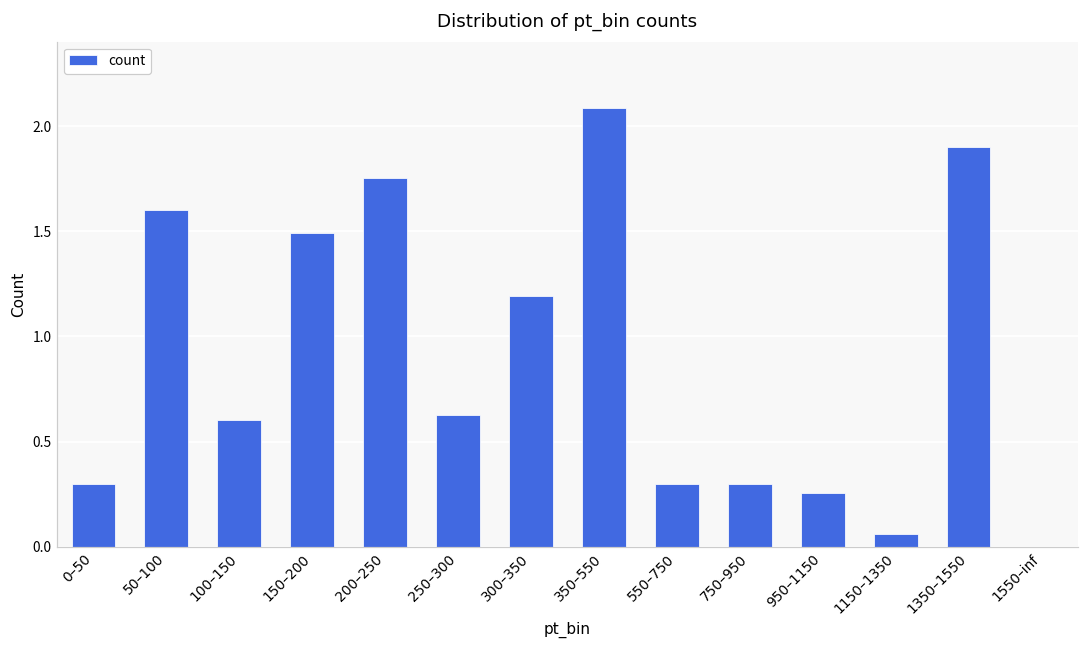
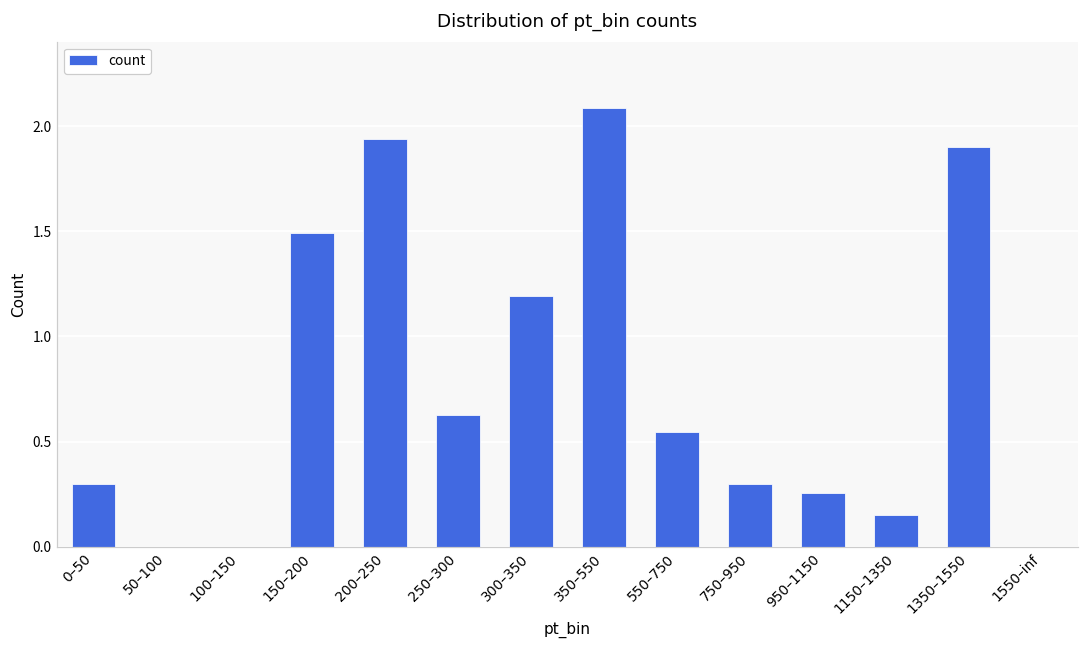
  {
    "0–50": 0.30,
-   "50–100": 1.6,
-   "100–150": 0.6,
+   "50–100": 0.0,
+   "100–150": 0.0,
    "150–200": 1.49,
-   "200–250": 1.76,
+   "200–250": 1.94,
    "250–300": 0.63,
    "300–350": 1.19,
    "350–550": 2.09,
-   "550–750": 0.30,
+   "550–750": 0.54,
    "750–950": 0.30,
    "950–1150": 0.26,
-   "1150–1350": 0.06,
+   "1150–1350": 0.15,
    "1350–1550": 1.90,
    "1550–inf": 0.00
  }
